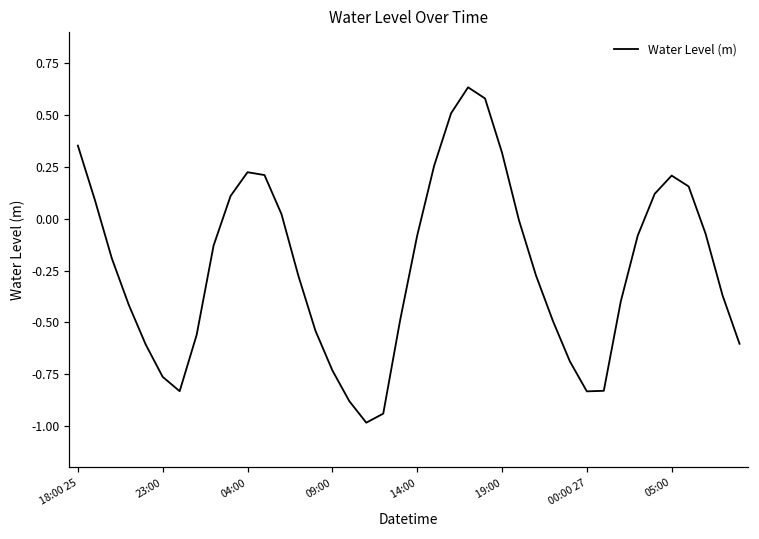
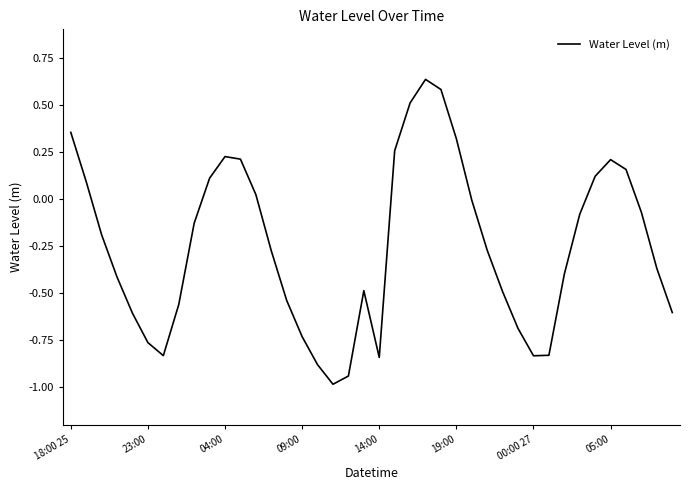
  {
    "18:00 25": 0.35,
-   "14:00": -0.08,
+   "14:00": -0.84,
    "00:00 27": -0.83
  }
